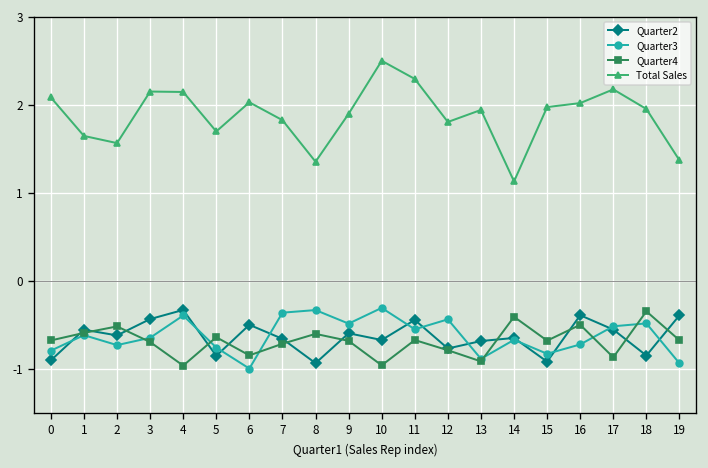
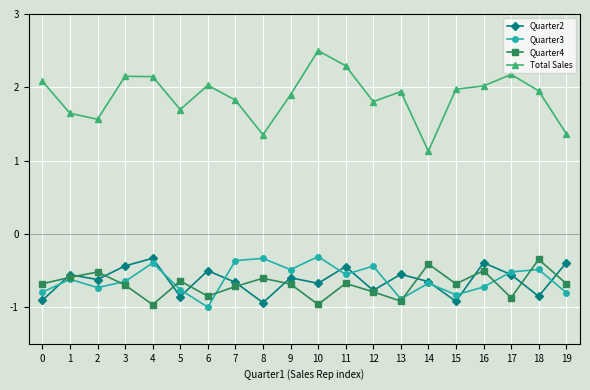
  {
    "Quarter2": {
      "0": -0.9,
      "1": -0.6,
      "2": -0.6,
      "3": -0.4,
      "4": -0.3,
      "5": -0.9,
      "6": -0.5,
      "7": -0.7,
      "8": -0.9,
      "9": -0.6,
      "10": -0.7,
      "11": -0.4,
-     "13": -0.7,
+     "13": -0.6,
      "15": -0.9,
      "16": -0.4,
      "17": -0.6,
      "18": -0.9,
      "19": -0.4
    },
    "Quarter3": {
      "0": -0.8,
      "2": -0.7,
      "3": -0.6,
      "4": -0.4,
      "5": -0.8,
      "6": -1.0,
      "7": -0.4,
      "8": -0.3,
      "9": -0.5,
      "10": -0.3,
      "11": -0.6,
      "12": -0.4,
      "15": -0.8,
      "16": -0.7,
      "17": -0.5,
      "18": -0.5,
-     "19": -0.9
+     "19": -0.8
    }
  }
